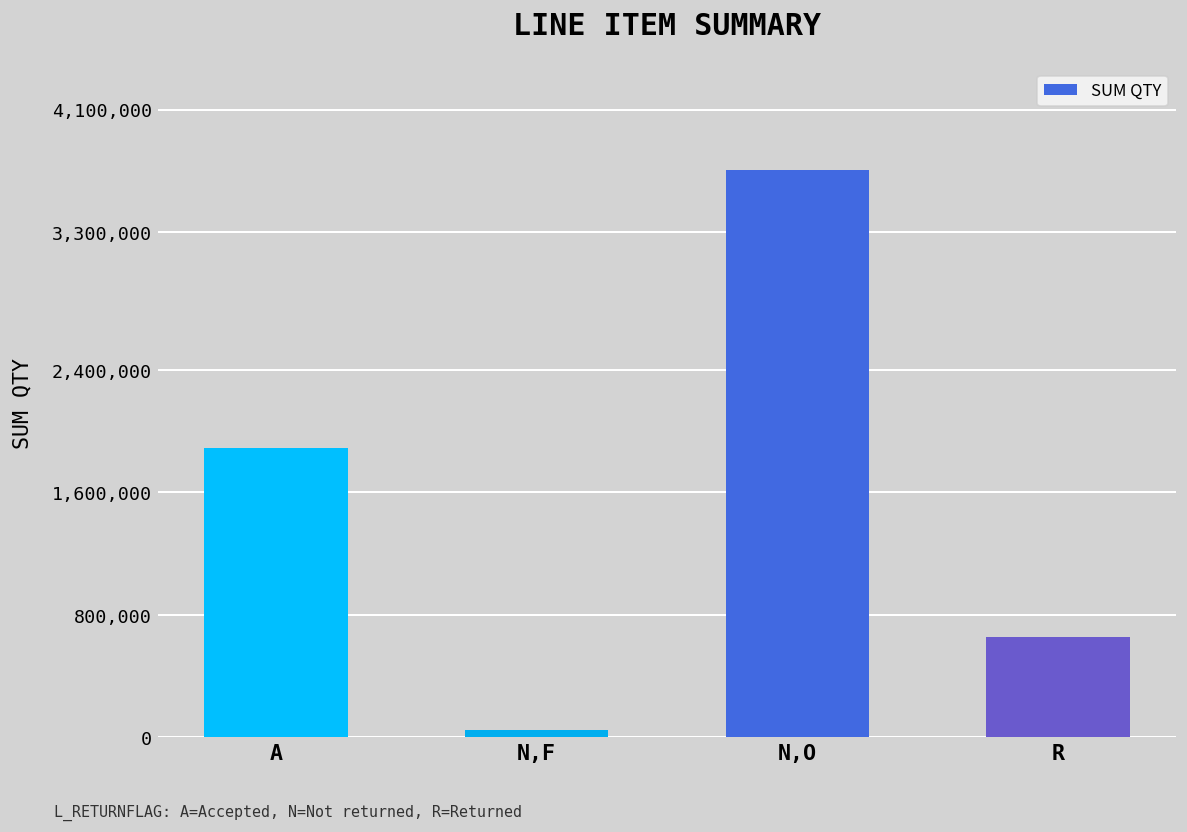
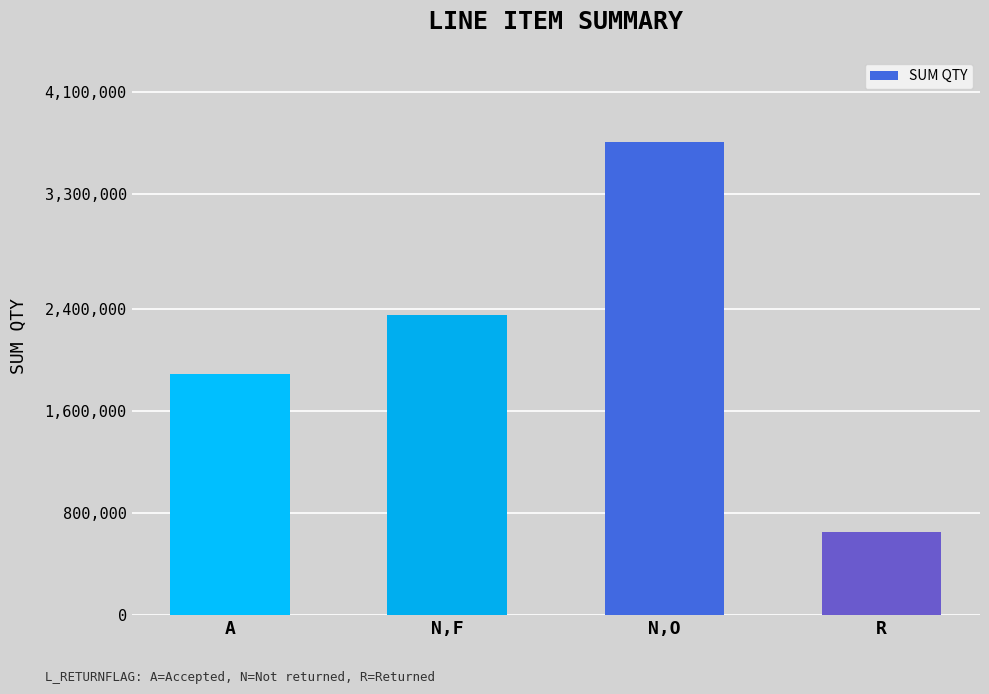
  {
    "A": "1,890,000",
-   "N,F": "50,000",
+   "N,F": "2,350,000",
    "N,O": "3,710,000",
    "R": "650,000"
  }
